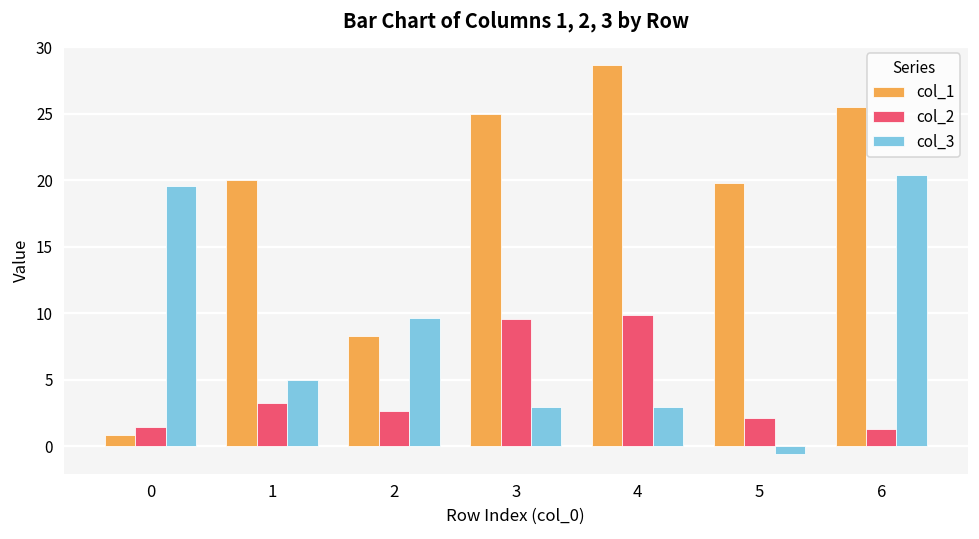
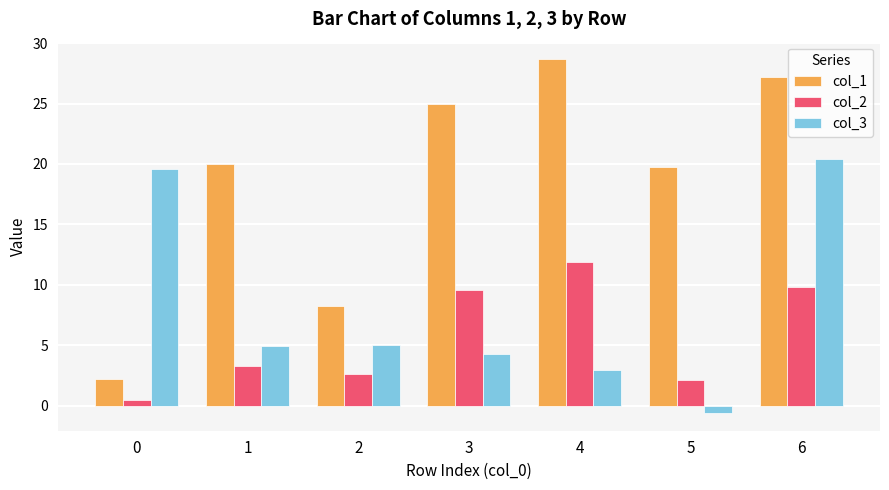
  {
    "col_1": {
-     "0": 0.8,
+     "0": 2.2,
      "1": 20.0,
      "2": 8.3,
      "3": 25.0,
      "4": 28.7,
      "5": 19.8,
-     "6": 25.5
+     "6": 27.2
    },
    "col_2": {
-     "0": 1.4,
+     "0": 0.5,
      "1": 3.3,
      "2": 2.7,
      "3": 9.6,
-     "4": 9.8,
+     "4": 11.9,
      "5": 2.1,
-     "6": 1.3
+     "6": 9.8
    },
    "col_3": {
      "0": 19.6,
      "1": 5.0,
-     "2": 9.6,
-     "3": 3.0,
+     "2": 5.0,
+     "3": 4.3,
      "4": 2.9,
      "5": -0.6,
      "6": 20.4
    }
  }
